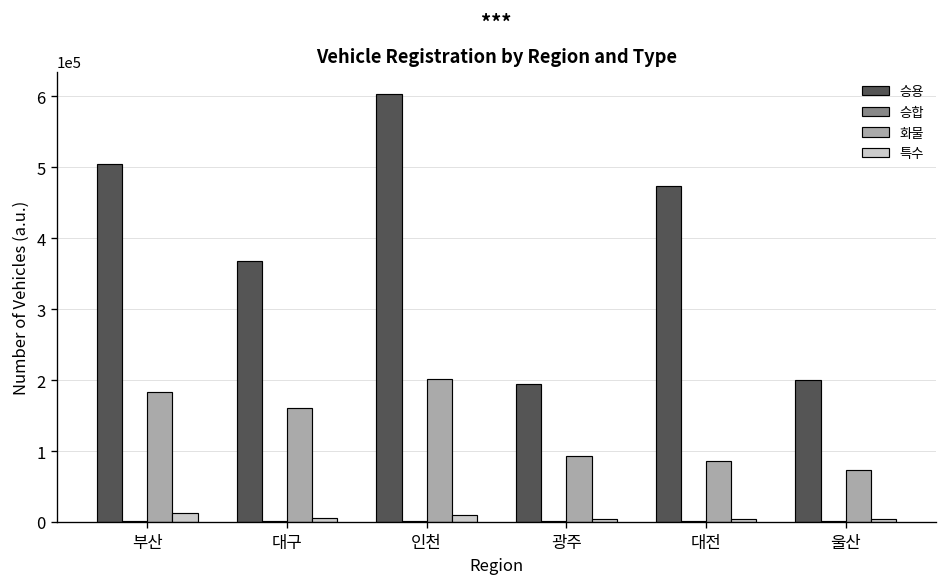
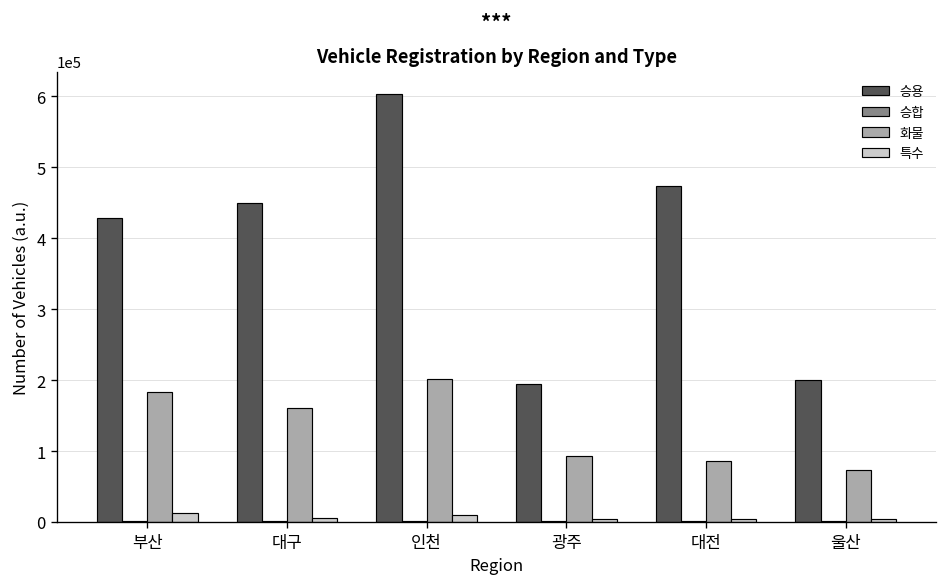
  {
    "승용": {
-     "부산": 500000,
-     "대구": 370000,
+     "부산": 430000,
+     "대구": 450000,
      "인천": 600000,
      "광주": 190000,
      "대전": 470000,
      "울산": 200000
    }
  }
